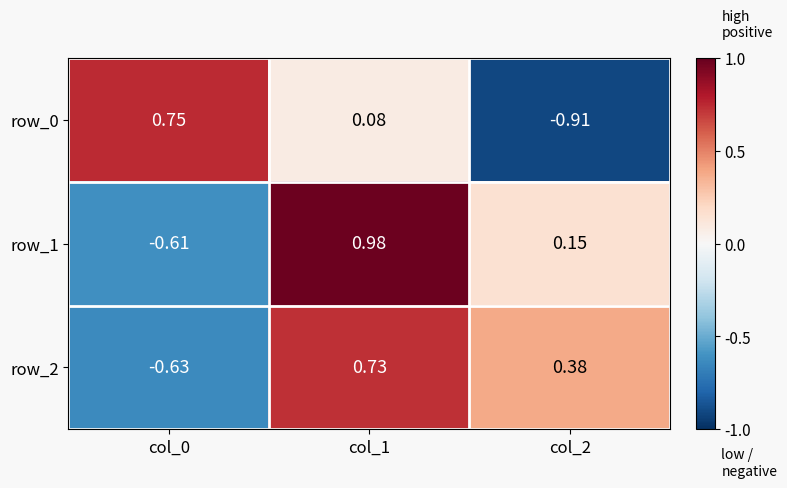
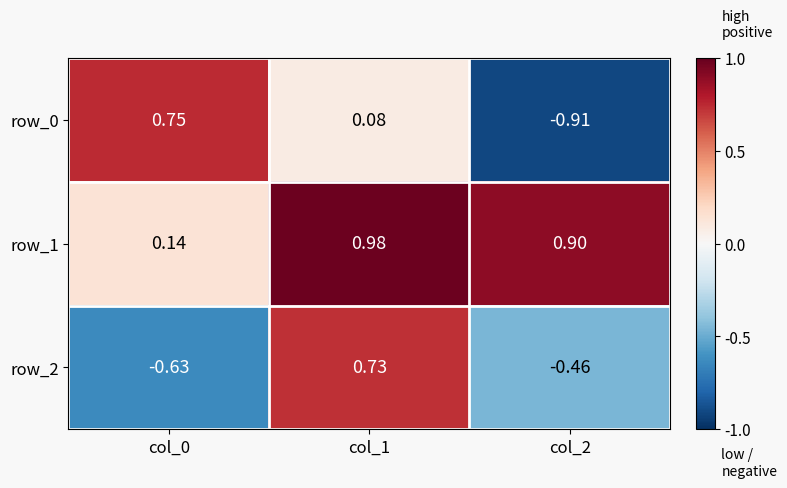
  {
    "row_0": {
      "col_0": 0.75,
      "col_1": 0.08,
      "col_2": -0.91
    },
    "row_1": {
-     "col_0": -0.61,
+     "col_0": 0.14,
      "col_1": 0.98,
-     "col_2": 0.15
+     "col_2": 0.90
    },
    "row_2": {
      "col_0": -0.63,
      "col_1": 0.73,
-     "col_2": 0.38
+     "col_2": -0.46
    }
  }
